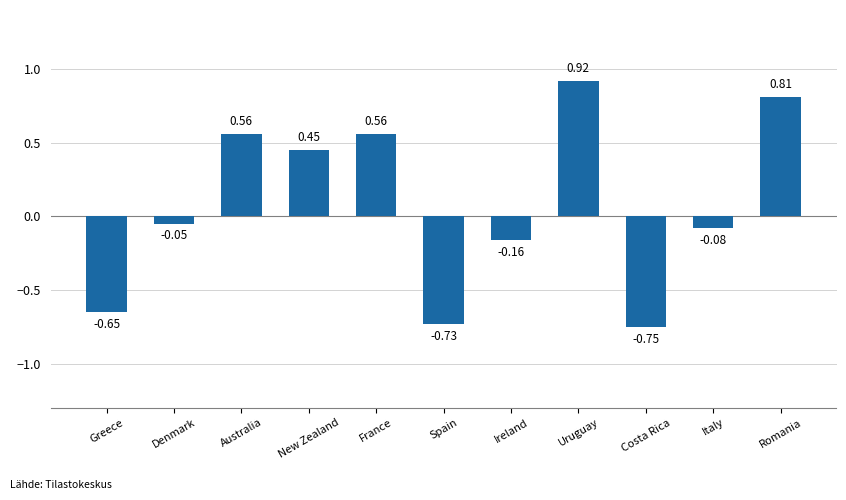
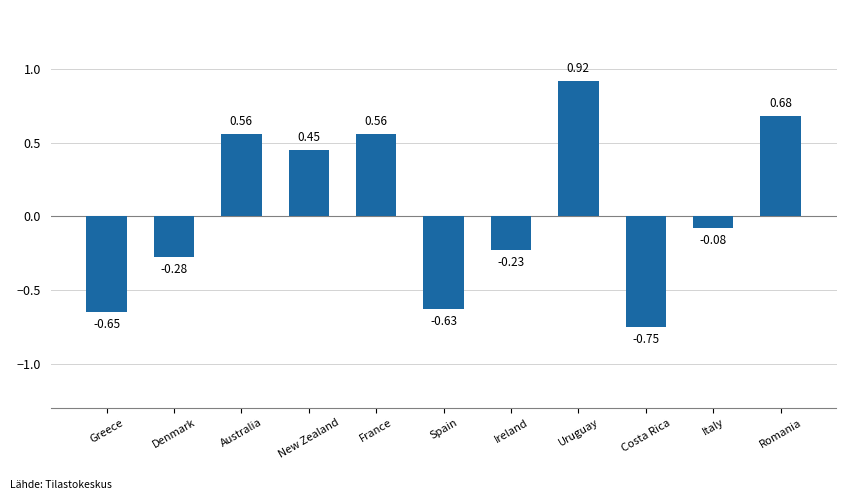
  {
    "Greece": -0.65,
-   "Denmark": -0.05,
+   "Denmark": -0.28,
    "Australia": 0.56,
    "New Zealand": 0.45,
    "France": 0.56,
-   "Spain": -0.73,
-   "Ireland": -0.16,
+   "Spain": -0.63,
+   "Ireland": -0.23,
    "Uruguay": 0.92,
    "Costa Rica": -0.75,
    "Italy": -0.08,
-   "Romania": 0.81
+   "Romania": 0.68
  }
